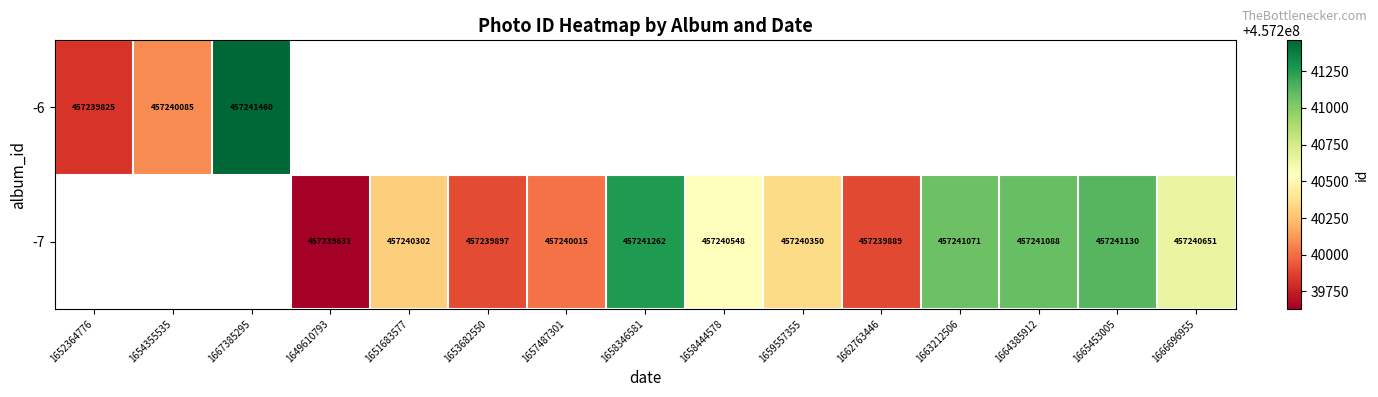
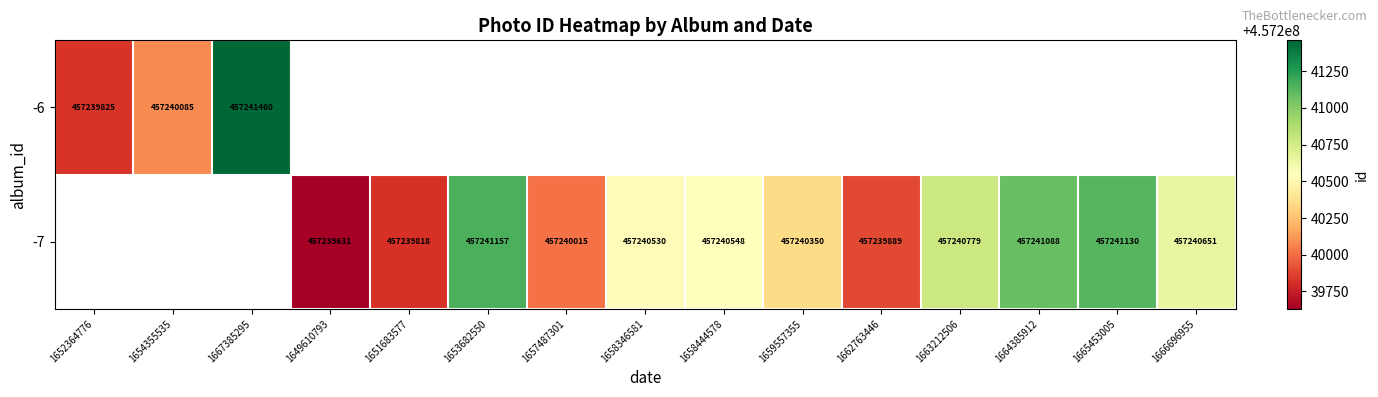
  {
    "-6": {
      "1652364776": 457239825,
      "1654355535": 457240085,
      "1667385295": 457241460
    },
    "-7": {
      "1649610793": 457239631,
-     "1651683577": 457240302,
-     "1653682550": 457239897,
+     "1651683577": 457239818,
+     "1653682550": 457241157,
      "1657487301": 457240015,
-     "1658346581": 457241262,
+     "1658346581": 457240530,
      "1658444578": 457240548,
      "1659557355": 457240350,
      "1662763446": 457239889,
-     "1663212506": 457241071,
+     "1663212506": 457240779,
      "1664385912": 457241088,
      "1665453005": 457241130,
      "1666696955": 457240651
    }
  }
